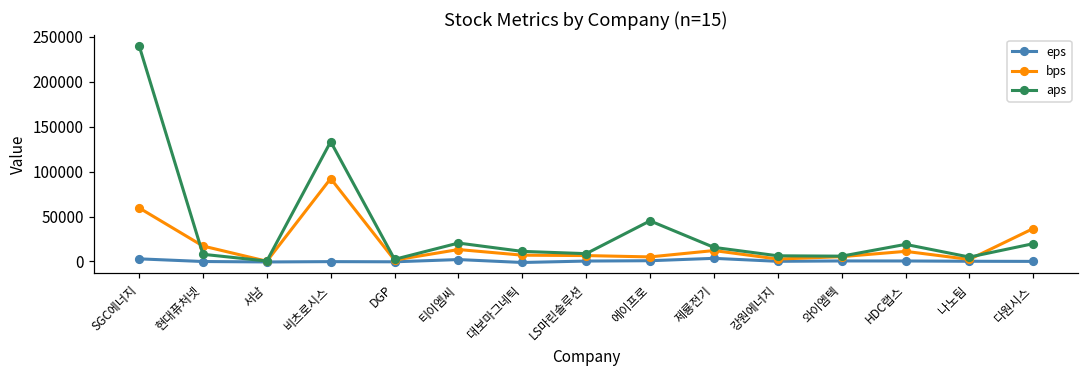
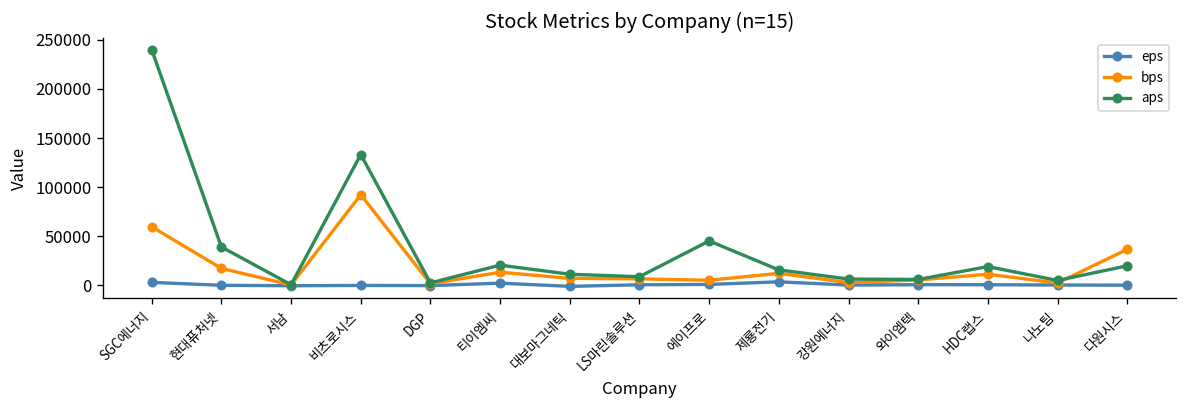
  {
    "eps": {
      "SGC에너지": 0,
      "현대퓨처넷": 0,
      "비츠로시스": 0,
      "티이엠씨": 0,
      "대보마그네틱": 0,
      "LS마린솔루션": 0,
      "에이프로": 0,
      "제룡전기": 0,
      "와이엠텍": 0,
      "HDC랩스": 0,
      "다원시스": 0
    },
    "bps": {
      "SGC에너지": 60000,
      "현대퓨처넷": 20000,
      "비츠로시스": 90000,
      "티이엠씨": 10000,
      "대보마그네틱": 10000,
      "에이프로": 10000,
      "제룡전기": 10000,
      "HDC랩스": 10000,
      "다원시스": 40000
    },
    "aps": {
      "SGC에너지": 240000,
-     "현대퓨처넷": 10000,
+     "현대퓨처넷": 40000,
      "비츠로시스": 130000,
      "티이엠씨": 20000,
      "대보마그네틱": 10000,
      "에이프로": 50000,
      "제룡전기": 20000,
      "강원에너지": 10000,
      "HDC랩스": 20000,
      "다원시스": 20000
    }
  }
